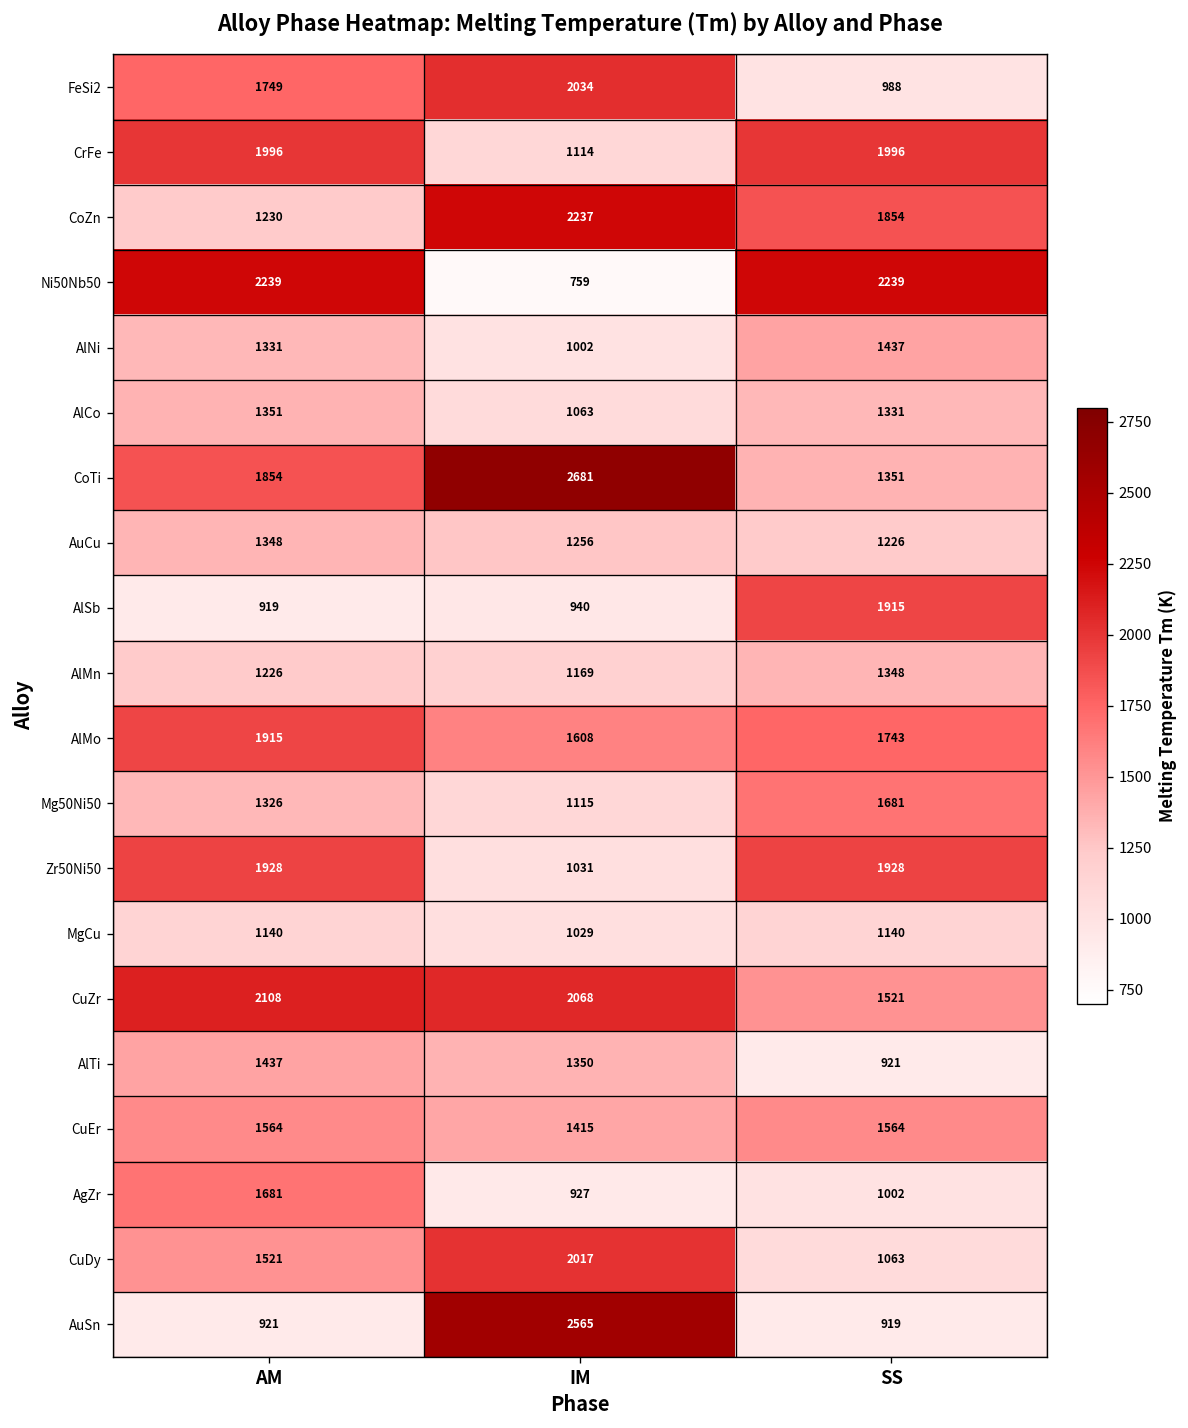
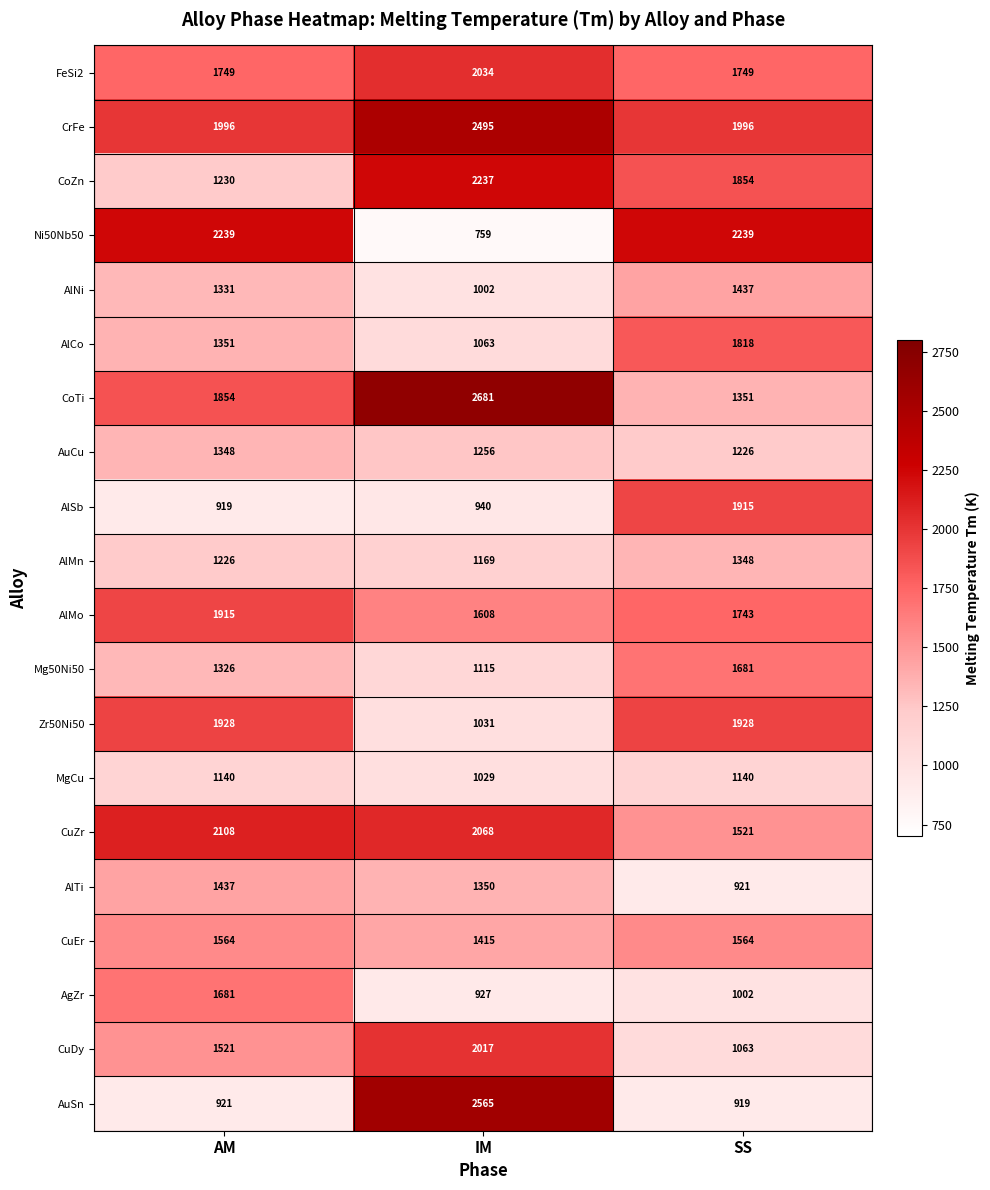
  {
    "FeSi2": {
      "AM": 1749,
      "IM": 2034,
-     "SS": 988
+     "SS": 1749
    },
    "CrFe": {
      "AM": 1996,
-     "IM": 1114,
+     "IM": 2495,
      "SS": 1996
    },
    "CoZn": {
      "AM": 1230,
      "IM": 2237,
      "SS": 1854
    },
    "Ni50Nb50": {
      "AM": 2239,
      "IM": 759,
      "SS": 2239
    },
    "AlNi": {
      "AM": 1331,
      "IM": 1002,
      "SS": 1437
    },
    "AlCo": {
      "AM": 1351,
      "IM": 1063,
-     "SS": 1331
+     "SS": 1818
    },
    "CoTi": {
      "AM": 1854,
      "IM": 2681,
      "SS": 1351
    },
    "AuCu": {
      "AM": 1348,
      "IM": 1256,
      "SS": 1226
    },
    "AlSb": {
      "AM": 919,
      "IM": 940,
      "SS": 1915
    },
    "AlMn": {
      "AM": 1226,
      "IM": 1169,
      "SS": 1348
    },
    "AlMo": {
      "AM": 1915,
      "IM": 1608,
      "SS": 1743
    },
    "Mg50Ni50": {
      "AM": 1326,
      "IM": 1115,
      "SS": 1681
    },
    "Zr50Ni50": {
      "AM": 1928,
      "IM": 1031,
      "SS": 1928
    },
    "MgCu": {
      "AM": 1140,
      "IM": 1029,
      "SS": 1140
    },
    "CuZr": {
      "AM": 2108,
      "IM": 2068,
      "SS": 1521
    },
    "AlTi": {
      "AM": 1437,
      "IM": 1350,
      "SS": 921
    },
    "CuEr": {
      "AM": 1564,
      "IM": 1415,
      "SS": 1564
    },
    "AgZr": {
      "AM": 1681,
      "IM": 927,
      "SS": 1002
    },
    "CuDy": {
      "AM": 1521,
      "IM": 2017,
      "SS": 1063
    },
    "AuSn": {
      "AM": 921,
      "IM": 2565,
      "SS": 919
    }
  }
